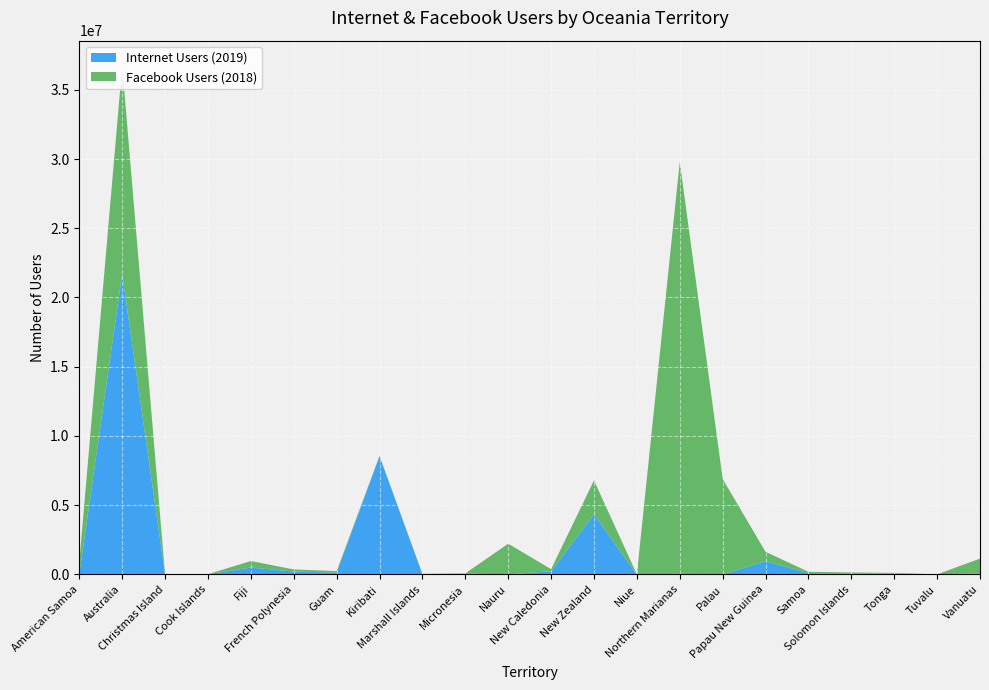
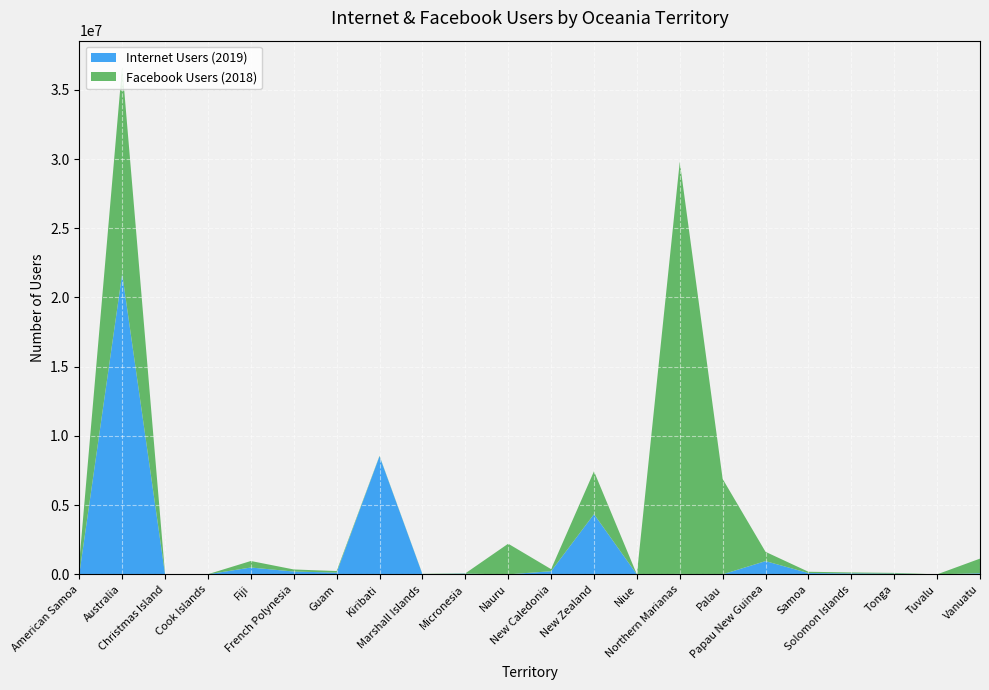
  {
    "Internet Users (2019)": {
      "Australia": 21700000,
      "Fiji": 500000,
      "New Zealand": 4400000,
      "Papau New Guinea": 1000000
    },
    "Facebook Users (2018)": {
      "American Samoa": 900000,
      "Fiji": 500000,
      "Nauru": 2200000,
-     "New Zealand": 2400000,
+     "New Zealand": 3100000,
      "Northern Marianas": 29800000,
      "Palau": 6900000,
      "Papau New Guinea": 700000,
      "Vanuatu": 1100000
    }
  }
